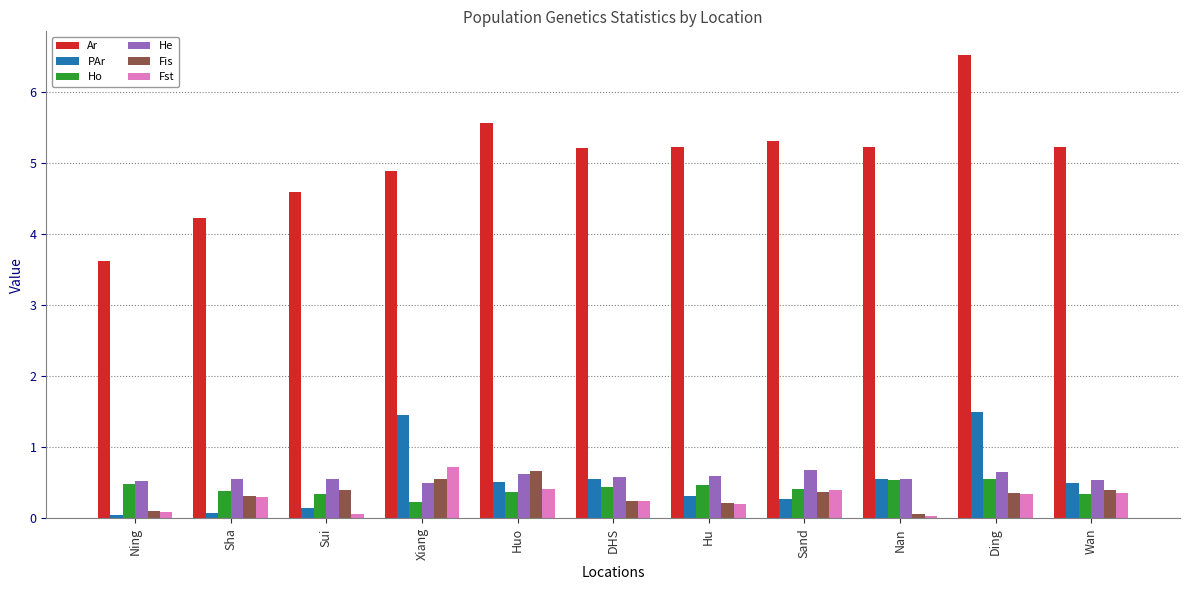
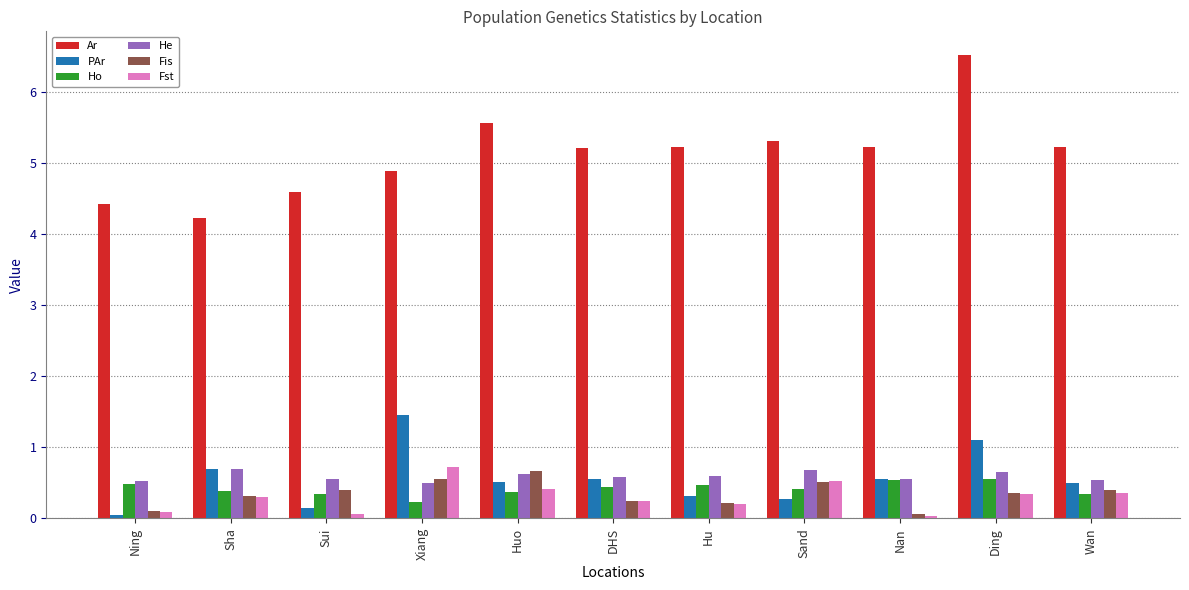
  {
    "Ar": {
-     "Ning": 3.6,
+     "Ning": 4.4,
      "Sha": 4.2,
      "Sui": 4.6,
      "Xiang": 4.9,
      "Huo": 5.6,
      "DHS": 5.2,
      "Hu": 5.2,
      "Sand": 5.3,
      "Nan": 5.2,
      "Ding": 6.5,
      "Wan": 5.2
    },
    "PAr": {
      "Ning": 0.1,
-     "Sha": 0.1,
+     "Sha": 0.7,
      "Sui": 0.2,
      "Xiang": 1.5,
      "Huo": 0.5,
      "DHS": 0.6,
      "Hu": 0.3,
      "Sand": 0.3,
      "Nan": 0.6,
-     "Ding": 1.5,
+     "Ding": 1.1,
      "Wan": 0.5
    },
    "Ho": {
      "Ning": 0.5,
      "Sha": 0.4,
      "Sui": 0.3,
      "Xiang": 0.2,
      "Huo": 0.4,
      "DHS": 0.4,
      "Hu": 0.5,
      "Sand": 0.4,
      "Nan": 0.5,
      "Ding": 0.6,
      "Wan": 0.3
    },
    "He": {
      "Ning": 0.5,
-     "Sha": 0.6,
+     "Sha": 0.7,
      "Sui": 0.6,
      "Xiang": 0.5,
      "Huo": 0.6,
      "DHS": 0.6,
      "Hu": 0.6,
      "Sand": 0.7,
      "Nan": 0.6,
      "Ding": 0.7,
      "Wan": 0.5
    },
    "Fis": {
      "Ning": 0.1,
      "Sha": 0.3,
      "Sui": 0.4,
      "Xiang": 0.6,
      "Huo": 0.7,
      "DHS": 0.3,
      "Hu": 0.2,
-     "Sand": 0.4,
+     "Sand": 0.5,
      "Nan": 0.1,
      "Ding": 0.4,
      "Wan": 0.4
    },
    "Fst": {
      "Ning": 0.1,
      "Sha": 0.3,
      "Sui": 0.1,
      "Xiang": 0.7,
      "Huo": 0.4,
      "DHS": 0.2,
      "Hu": 0.2,
-     "Sand": 0.4,
+     "Sand": 0.5,
      "Ding": 0.3,
      "Wan": 0.4
    }
  }
